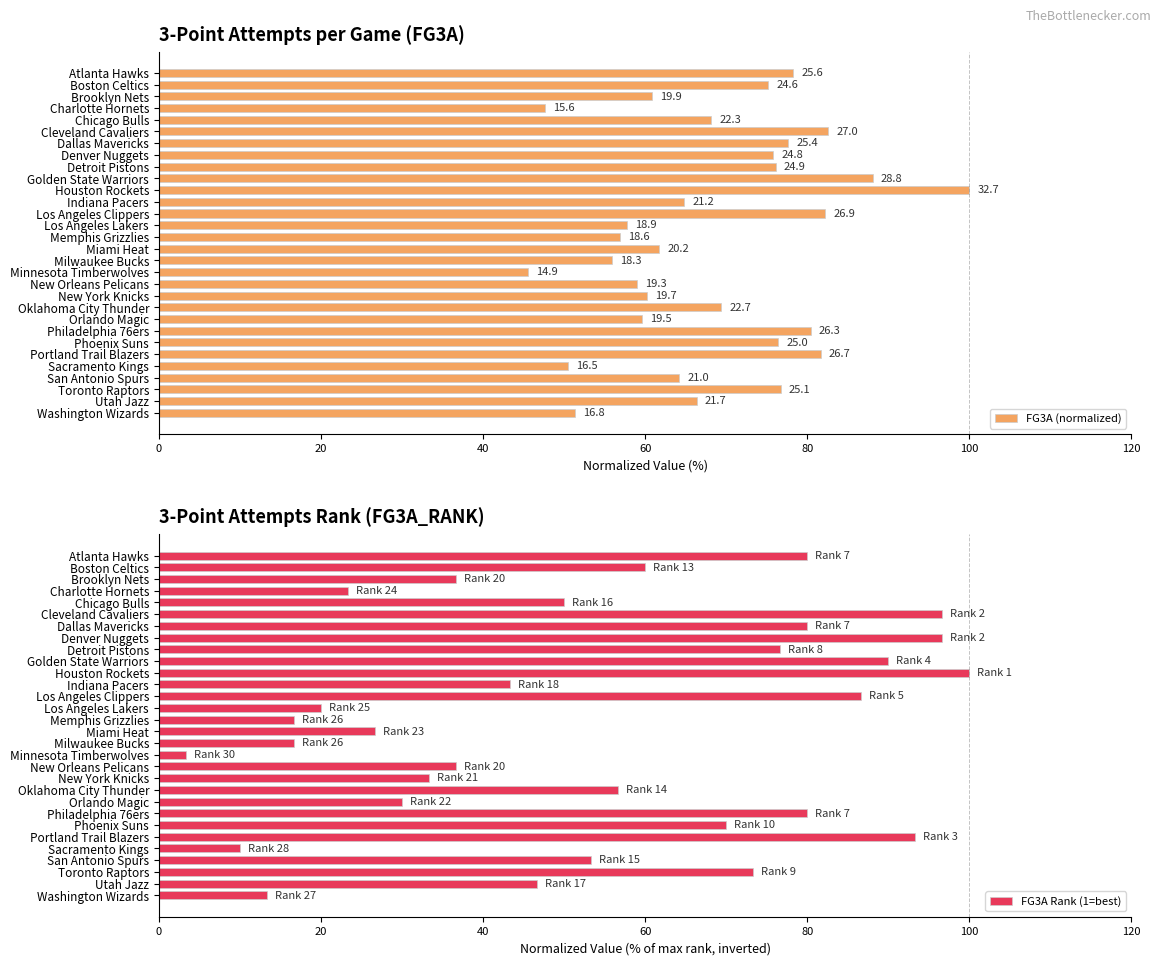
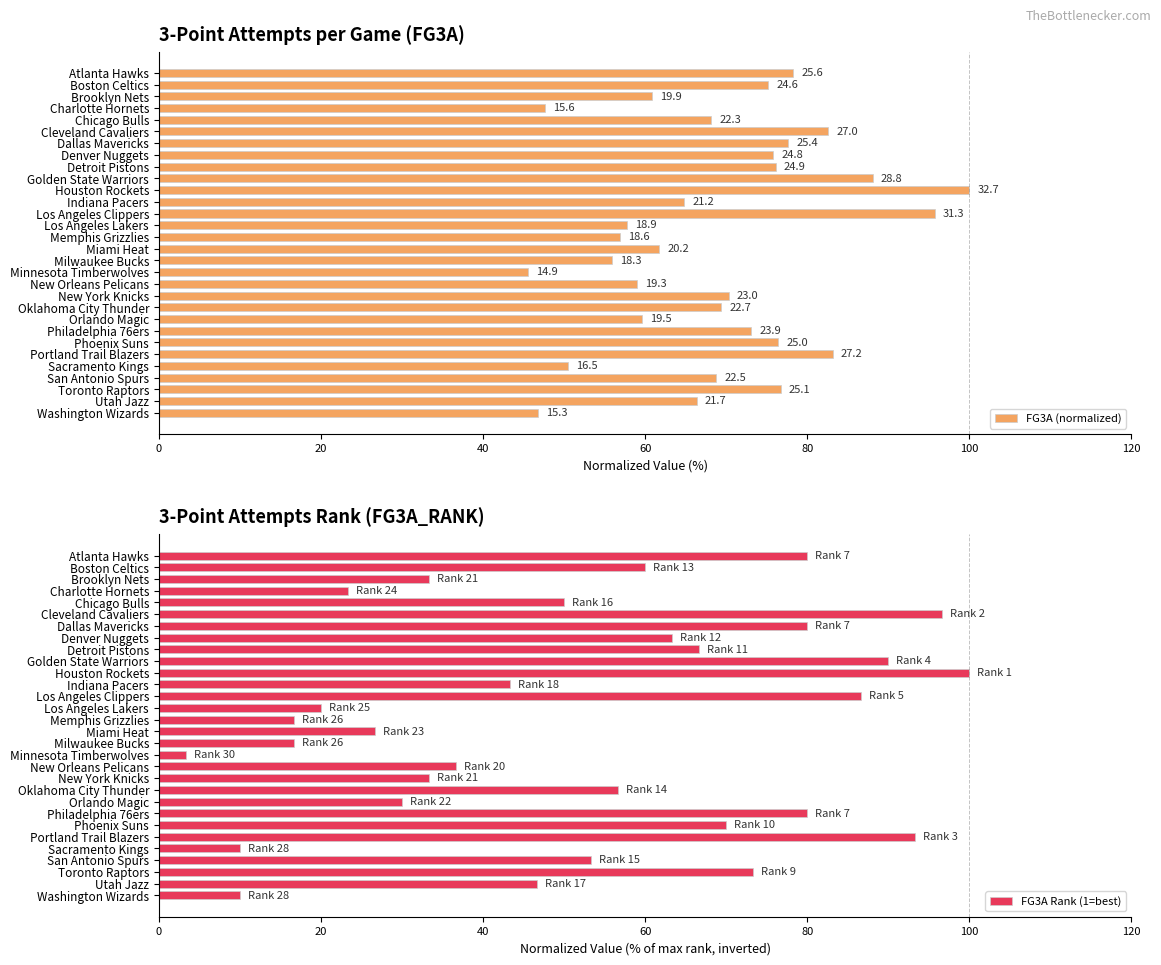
  {
    "3-Point Attempts per Game (FG3A)": {
-     "Los Angeles Clippers": 26.9,
-     "New York Knicks": 19.7,
-     "Philadelphia 76ers": 26.3,
-     "Portland Trail Blazers": 26.7,
-     "San Antonio Spurs": 21.0,
-     "Washington Wizards": 16.8
+     "Los Angeles Clippers": 31.3,
+     "New York Knicks": 23.0,
+     "Philadelphia 76ers": 23.9,
+     "Portland Trail Blazers": 27.2,
+     "San Antonio Spurs": 22.5,
+     "Washington Wizards": 15.3
    },
    "3-Point Attempts Rank (FG3A_RANK)": {
-     "Brooklyn Nets": 20,
-     "Denver Nuggets": 2,
-     "Detroit Pistons": 8,
-     "Washington Wizards": 27
+     "Brooklyn Nets": 21,
+     "Denver Nuggets": 12,
+     "Detroit Pistons": 11,
+     "Washington Wizards": 28
    }
  }
